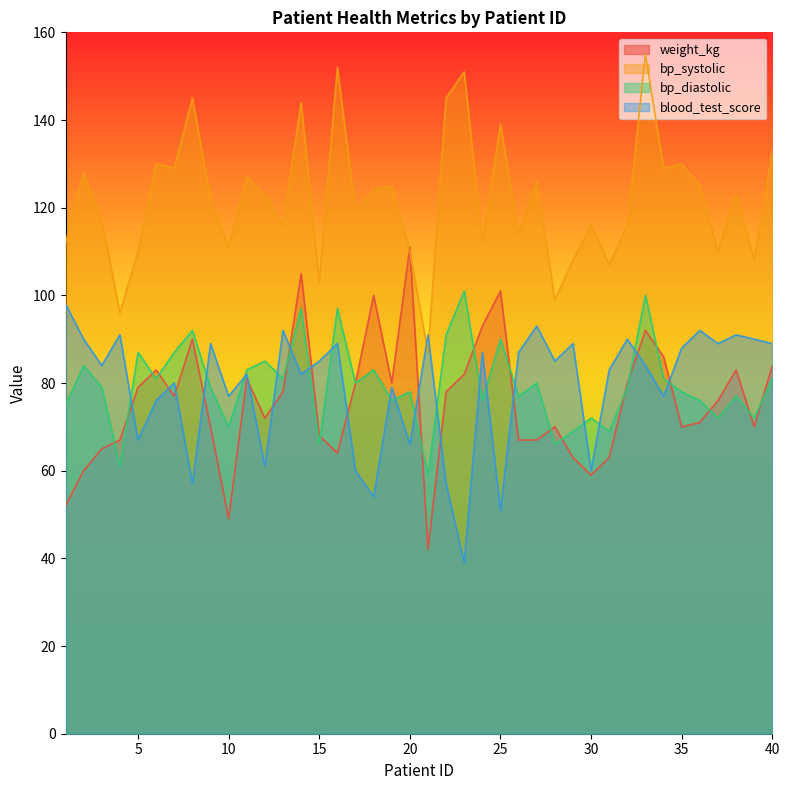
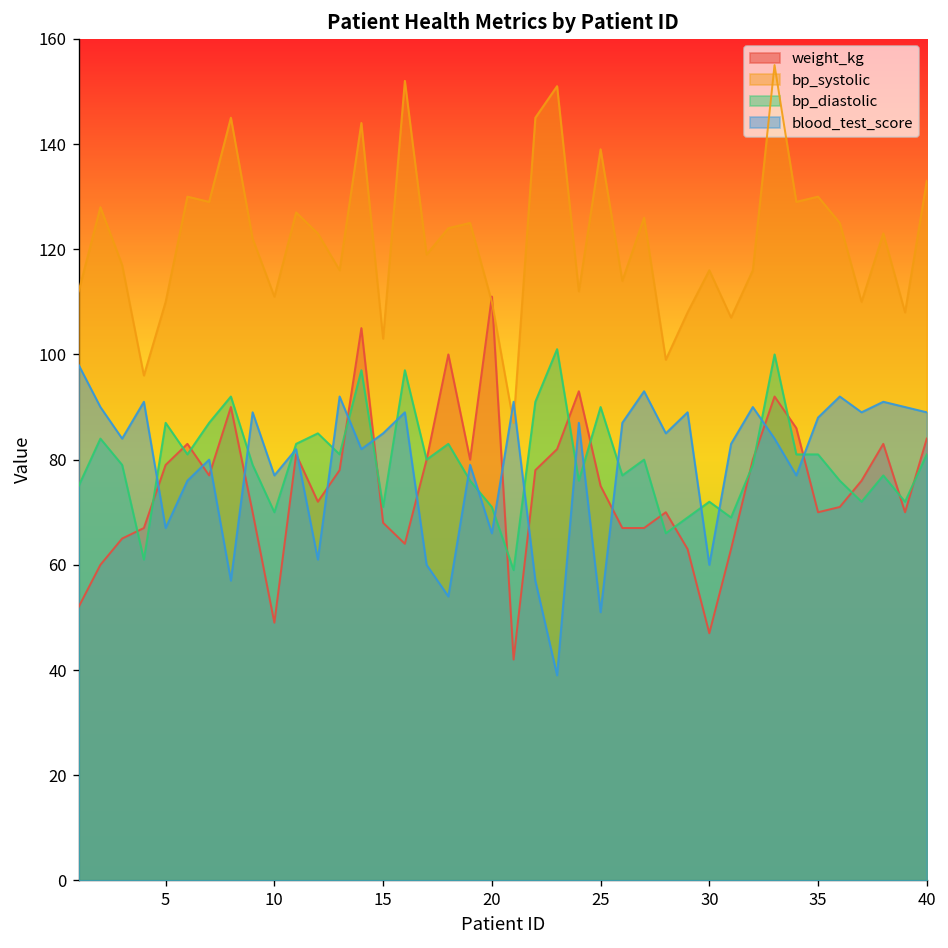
  {
    "weight_kg": {
      "5": 79,
      "10": 49,
      "15": 68,
      "20": 111,
-     "25": 101,
-     "30": 59,
+     "25": 75,
+     "30": 47,
      "35": 70,
      "40": 84
    },
    "bp_systolic": {
      "5": 110,
      "10": 111,
      "15": 103,
      "20": 110,
      "25": 139,
      "30": 116,
      "35": 130,
      "40": 133
    },
    "bp_diastolic": {
      "5": 87,
      "10": 70,
-     "15": 66,
-     "20": 78,
+     "15": 71,
+     "20": 71,
      "25": 90,
      "30": 72,
-     "35": 78,
+     "35": 81,
      "40": 81
    },
    "blood_test_score": {
      "5": 67,
      "10": 77,
      "15": 85,
      "20": 66,
      "25": 51,
      "30": 60,
      "35": 88,
      "40": 89
    }
  }
